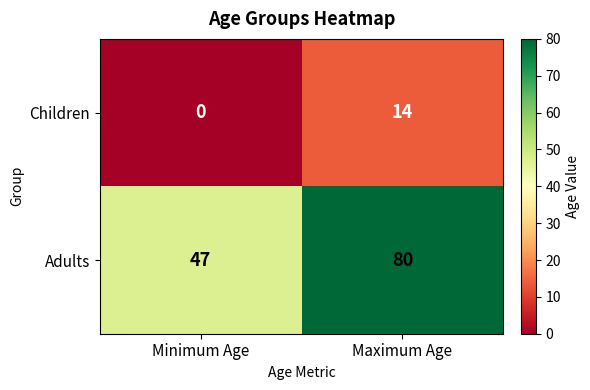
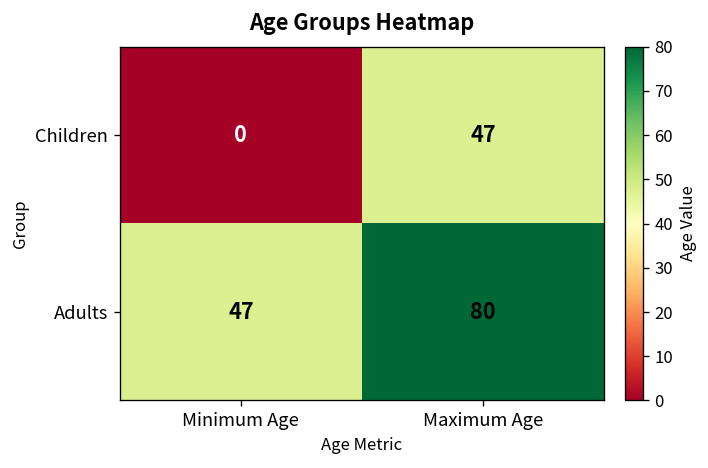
  {
    "Children": {
      "Minimum Age": 0,
-     "Maximum Age": 14
+     "Maximum Age": 47
    },
    "Adults": {
      "Minimum Age": 47,
      "Maximum Age": 80
    }
  }
